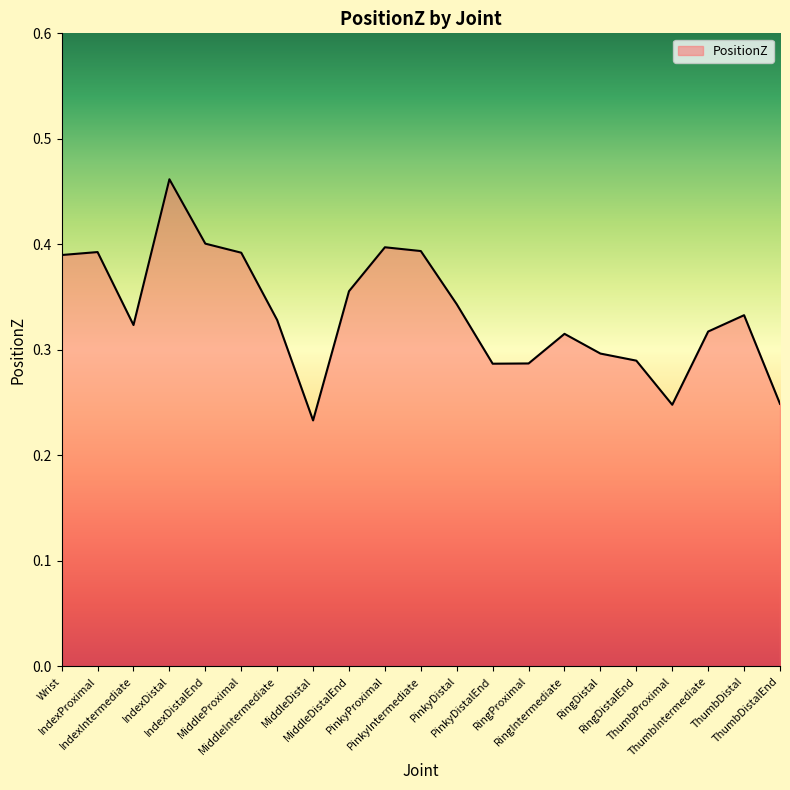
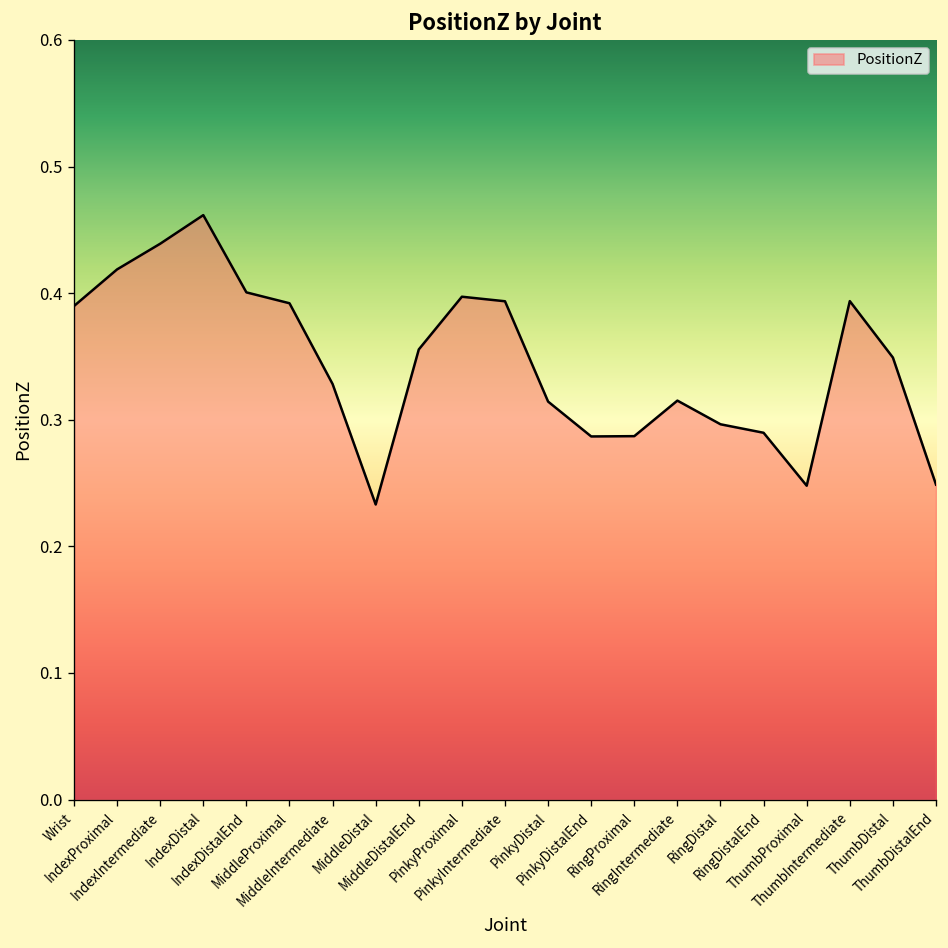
  {
    "Wrist": 0.390,
-   "IndexProximal": 0.393,
-   "IndexIntermediate": 0.324,
+   "IndexProximal": 0.419,
+   "IndexIntermediate": 0.439,
    "IndexDistal": 0.462,
    "IndexDistalEnd": 0.401,
    "MiddleProximal": 0.392,
    "MiddleIntermediate": 0.328,
    "MiddleDistal": 0.233,
    "MiddleDistalEnd": 0.356,
    "PinkyProximal": 0.397,
    "PinkyIntermediate": 0.394,
-   "PinkyDistal": 0.343,
+   "PinkyDistal": 0.314,
    "PinkyDistalEnd": 0.287,
    "RingProximal": 0.287,
    "RingIntermediate": 0.315,
    "RingDistal": 0.296,
    "RingDistalEnd": 0.290,
    "ThumbProximal": 0.248,
-   "ThumbIntermediate": 0.317,
-   "ThumbDistal": 0.333,
+   "ThumbIntermediate": 0.394,
+   "ThumbDistal": 0.349,
    "ThumbDistalEnd": 0.249
  }
